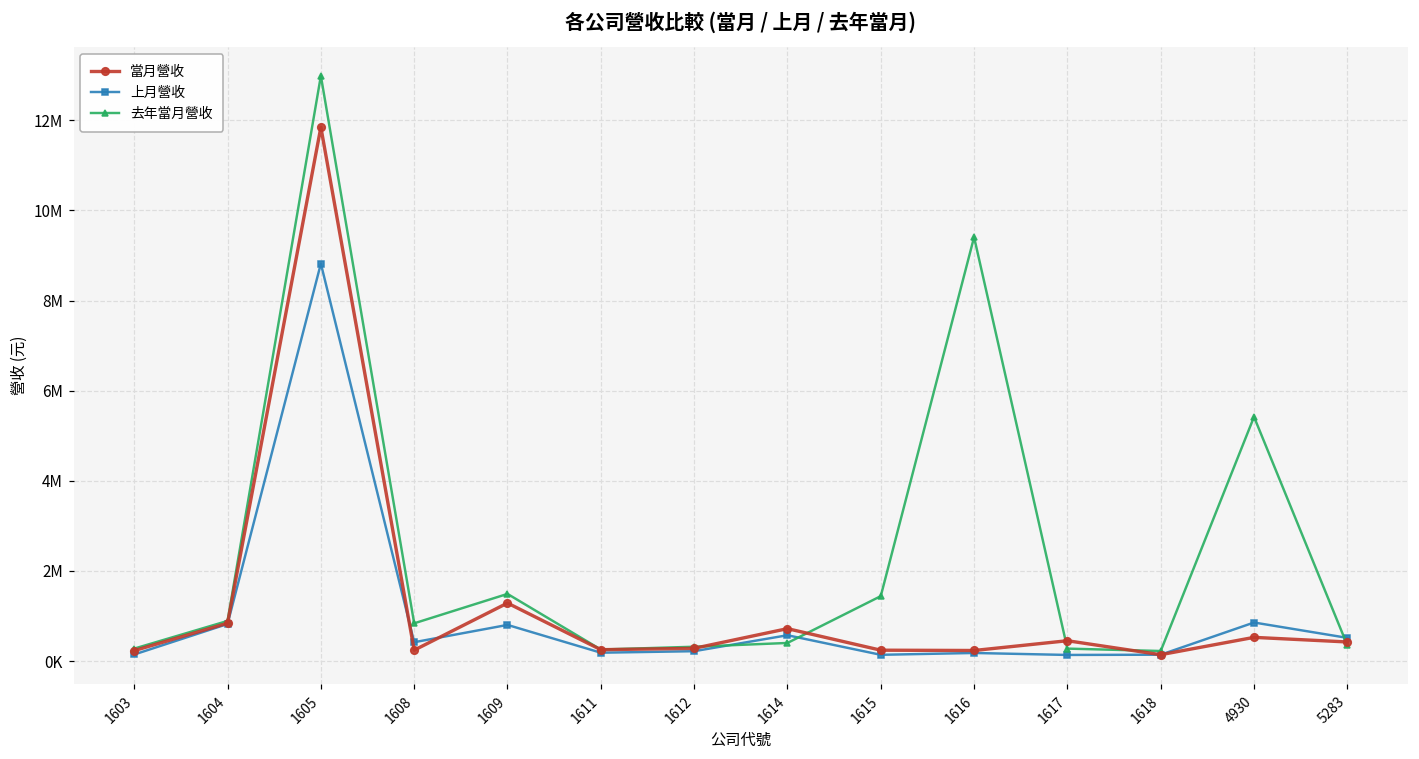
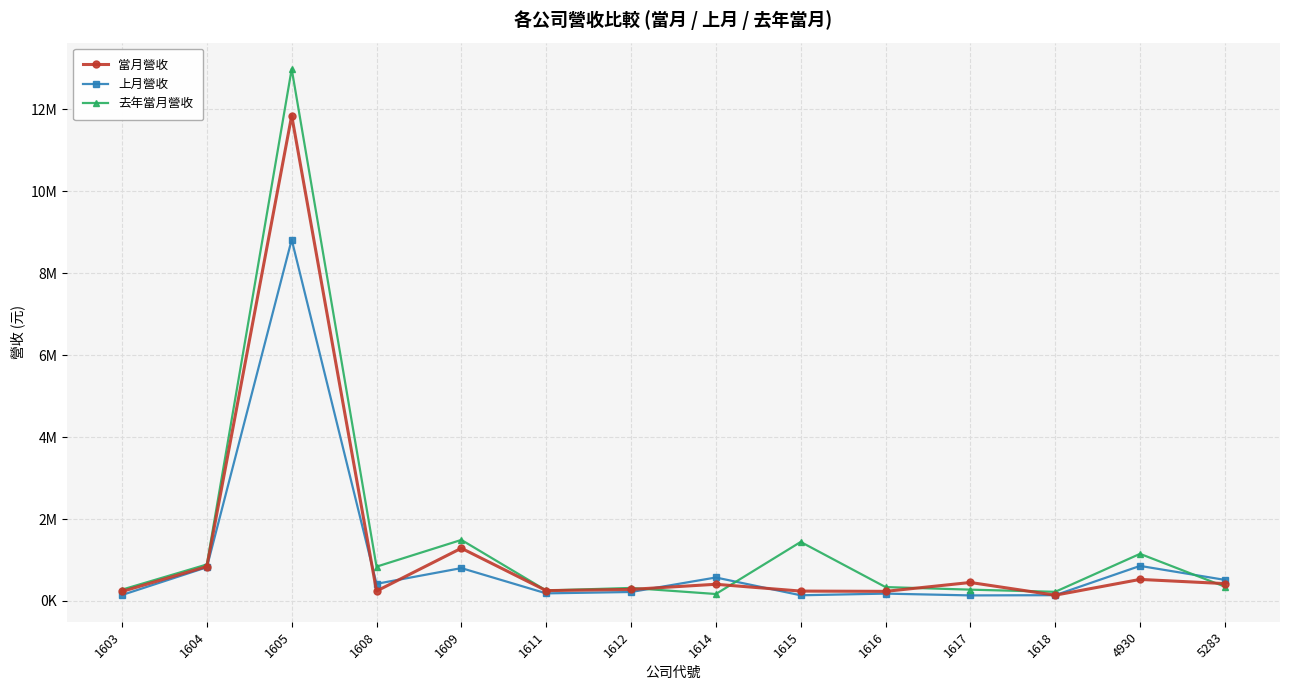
  {
    "當月營收": {
      "1605": 11800000,
      "1608": 200000,
      "1609": 1300000,
-     "1614": 700000,
+     "1614": 400000,
      "1615": 200000,
      "1617": 500000,
      "4930": 500000,
      "5283": 400000
    },
    "上月營收": {
      "1603": 100000,
      "1605": 8800000,
      "1608": 400000,
      "1609": 800000,
      "1611": 200000,
      "1612": 200000,
      "1614": 600000,
      "1615": 100000,
      "1617": 100000,
      "4930": 900000,
      "5283": 500000
    },
    "去年當月營收": {
      "1605": 13000000,
      "1608": 800000,
      "1609": 1500000,
-     "1614": 400000,
+     "1614": 200000,
      "1615": 1400000,
-     "1616": 9400000,
+     "1616": 300000,
      "1617": 300000,
      "1618": 200000,
-     "4930": 5400000,
+     "4930": 1200000,
      "5283": 300000
    }
  }
